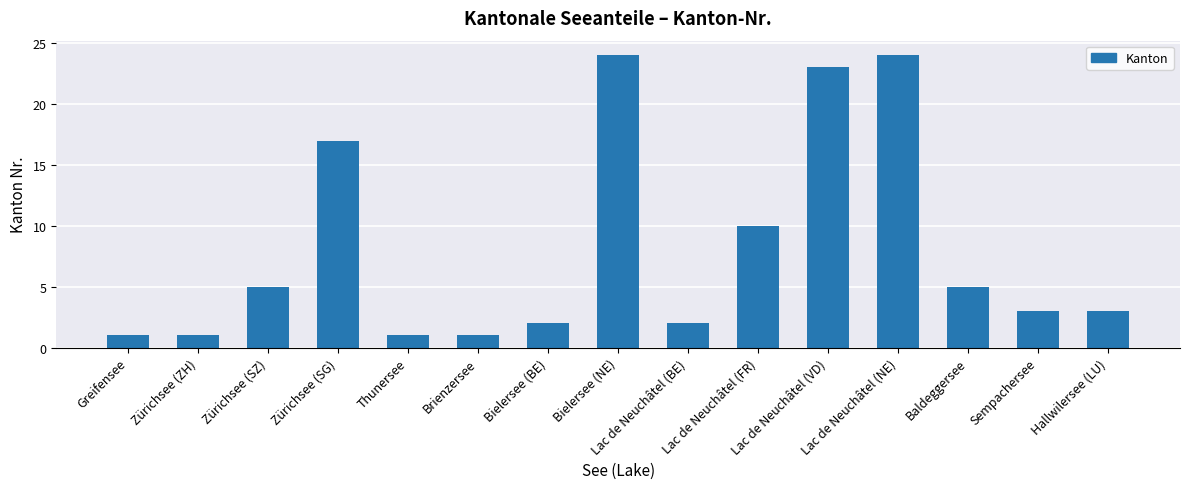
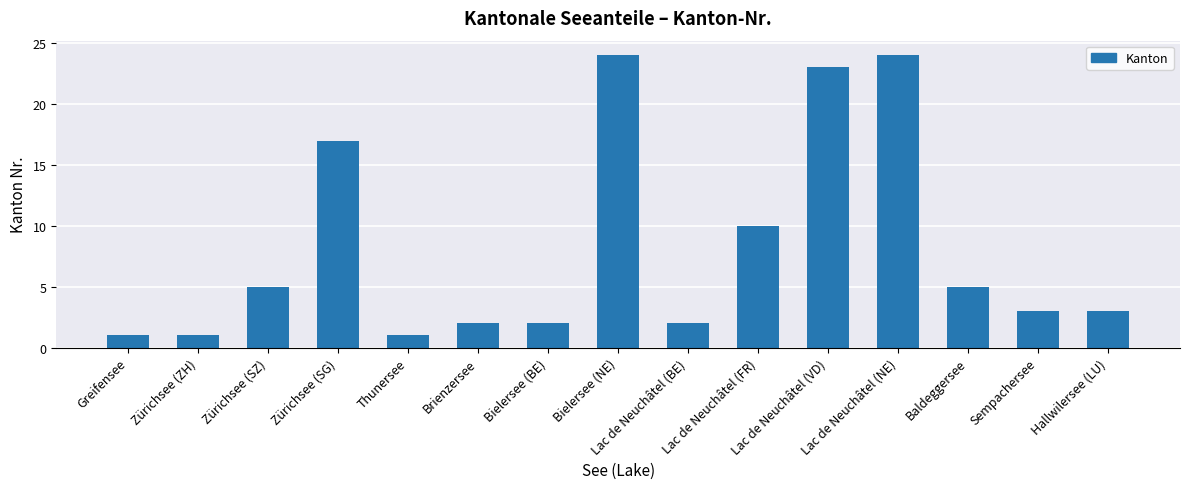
  {
    "Greifensee": 1,
    "Zürichsee (ZH)": 1,
    "Zürichsee (SZ)": 5,
    "Zürichsee (SG)": 17,
    "Thunersee": 1,
-   "Brienzersee": 1,
+   "Brienzersee": 2,
    "Bielersee (BE)": 2,
    "Bielersee (NE)": 24,
    "Lac de Neuchâtel (BE)": 2,
    "Lac de Neuchâtel (FR)": 10,
    "Lac de Neuchâtel (VD)": 23,
    "Lac de Neuchâtel (NE)": 24,
    "Baldeggersee": 5,
    "Sempachersee": 3,
    "Hallwilersee (LU)": 3
  }
